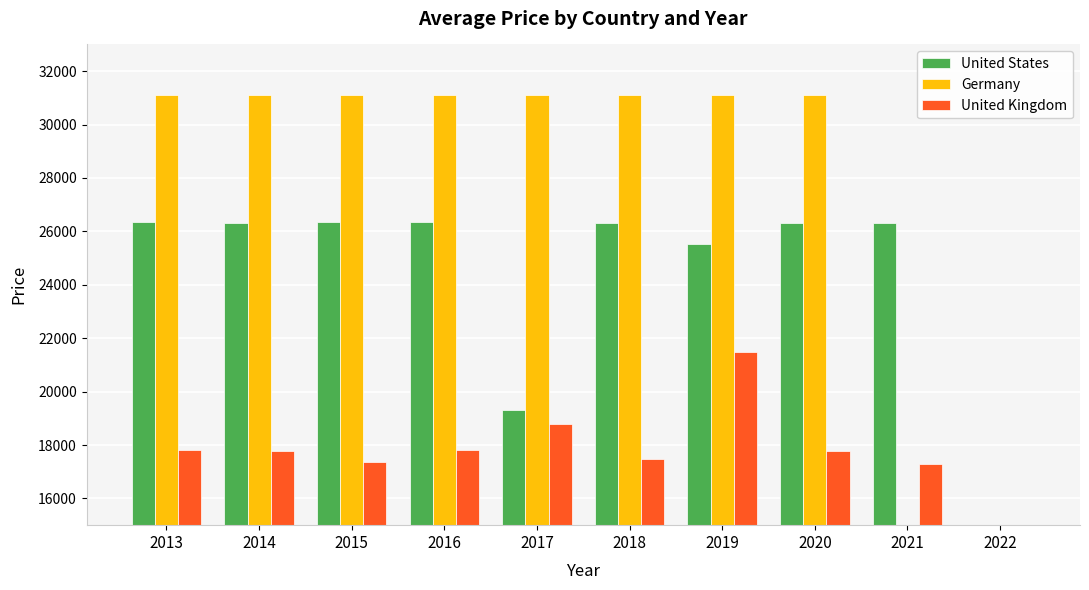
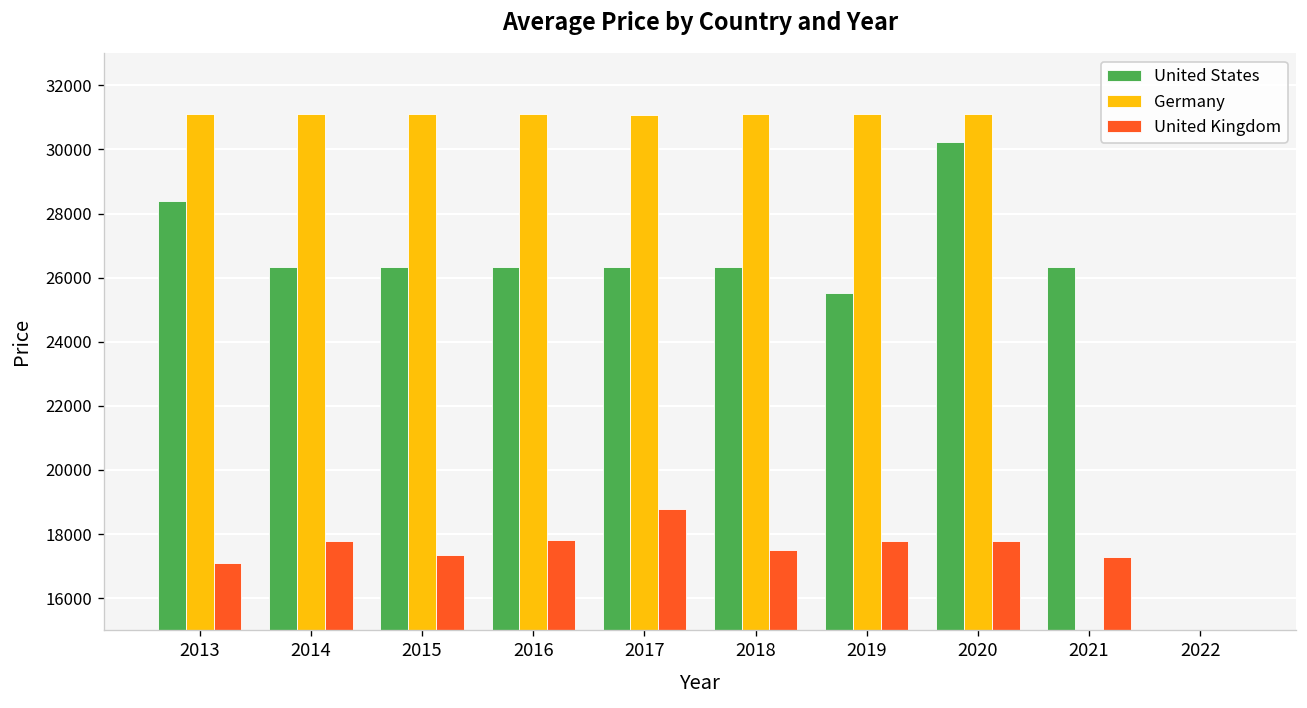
  {
    "United States": {
-     "2013": 26300,
+     "2013": 28400,
      "2014": 26300,
      "2015": 26300,
      "2016": 26300,
-     "2017": 19300,
+     "2017": 26300,
      "2018": 26300,
      "2019": 25500,
-     "2020": 26300,
+     "2020": 30200,
      "2021": 26300
    },
    "Germany": {
      "2013": 31100,
      "2014": 31100,
      "2015": 31100,
      "2016": 31100,
      "2017": 31100,
      "2018": 31100,
      "2019": 31100,
      "2020": 31100
    },
    "United Kingdom": {
-     "2013": 17800,
+     "2013": 17100,
      "2014": 17800,
      "2015": 17400,
      "2016": 17800,
      "2017": 18800,
      "2018": 17500,
-     "2019": 21500,
+     "2019": 17800,
      "2020": 17800,
      "2021": 17300
    }
  }
